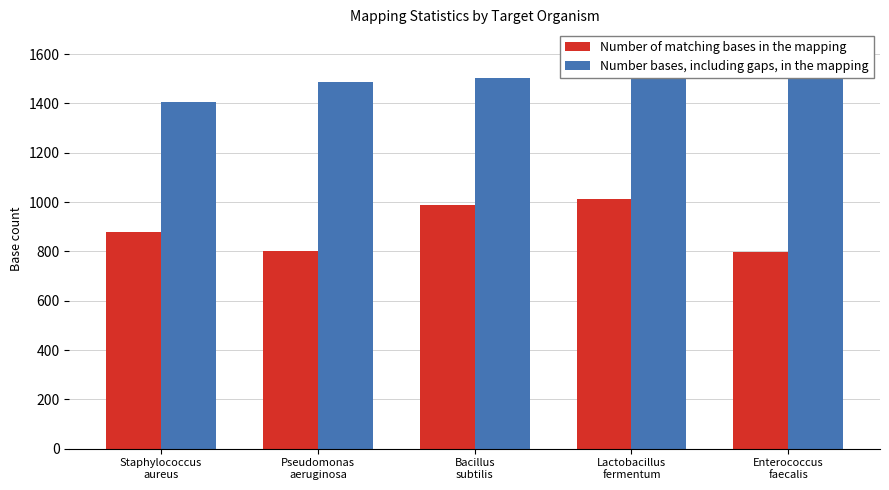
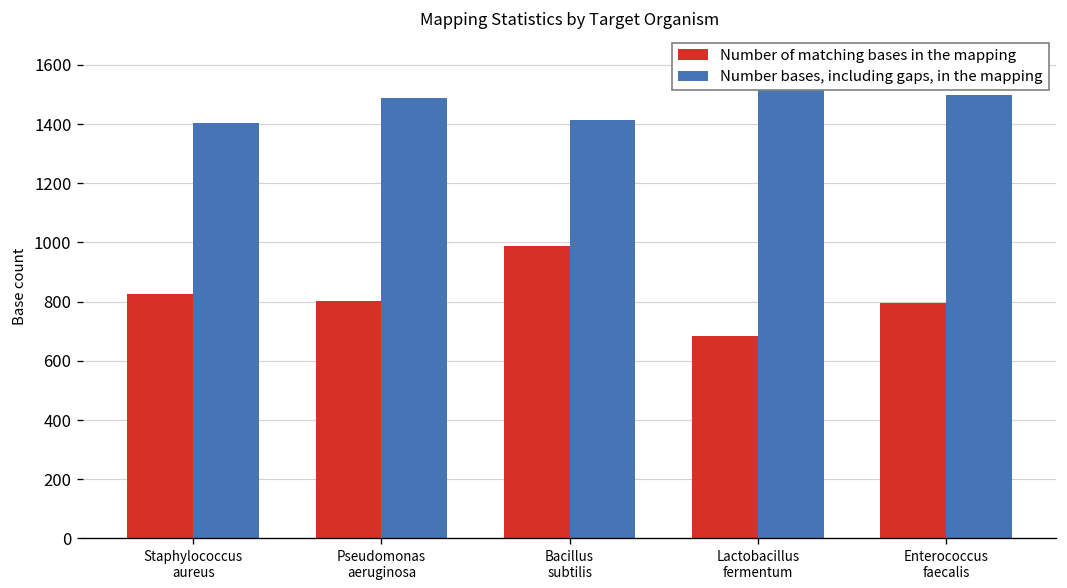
  {
    "Number of matching bases in the mapping": {
-     "Staphylococcus aureus": 880,
+     "Staphylococcus aureus": 830,
      "Pseudomonas aeruginosa": 800,
      "Bacillus subtilis": 990,
-     "Lactobacillus fermentum": 1010,
+     "Lactobacillus fermentum": 690,
      "Enterococcus faecalis": 800
    },
    "Number bases, including gaps, in the mapping": {
      "Staphylococcus aureus": 1400,
      "Pseudomonas aeruginosa": 1490,
-     "Bacillus subtilis": 1500,
+     "Bacillus subtilis": 1420,
      "Enterococcus faecalis": 1500
    }
  }
